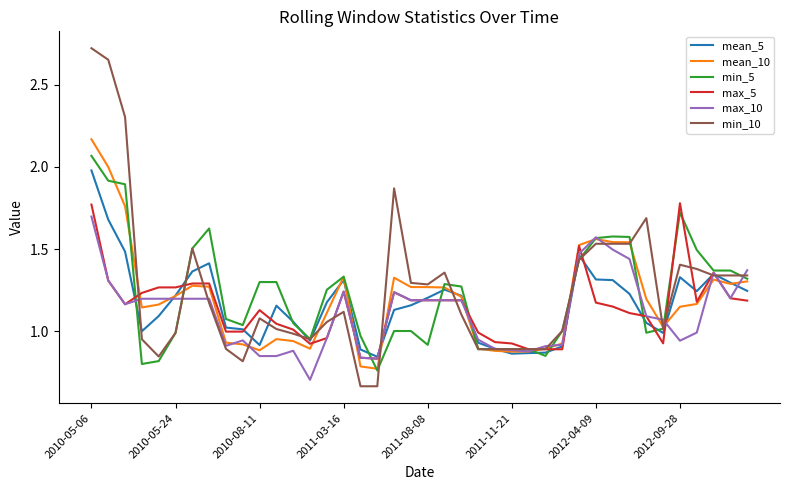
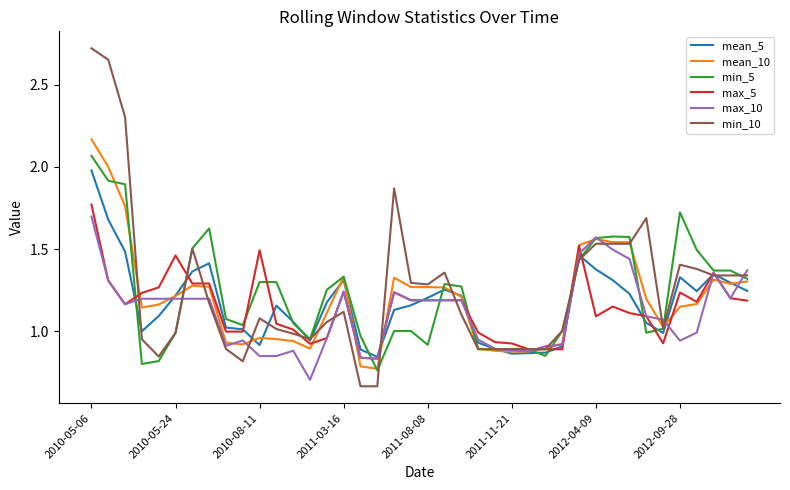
  {
    "mean_5": {
      "2010-05-06": 1.98,
      "2010-08-11": 0.92,
      "2011-03-16": 1.31,
-     "2012-04-09": 1.32,
+     "2012-04-09": 1.38,
      "2012-09-28": 1.33
    },
    "mean_10": {
      "2010-05-06": 2.17,
-     "2010-08-11": 0.88,
+     "2010-08-11": 0.96,
      "2011-08-08": 1.27,
      "2012-09-28": 1.15
    },
    "min_5": {
      "2010-05-06": 2.07,
      "2010-08-11": 1.30,
      "2011-08-08": 0.92,
      "2012-09-28": 1.72
    },
    "max_5": {
      "2010-05-06": 1.77,
-     "2010-05-24": 1.27,
-     "2010-08-11": 1.13,
+     "2010-05-24": 1.46,
+     "2010-08-11": 1.49,
      "2011-11-21": 0.93,
-     "2012-04-09": 1.17,
-     "2012-09-28": 1.78
+     "2012-04-09": 1.09,
+     "2012-09-28": 1.24
    },
    "max_10": {
      "2010-05-06": 1.70,
      "2010-05-24": 1.20,
      "2010-08-11": 0.85,
      "2012-09-28": 0.94
    },
    "min_10": {
      "2010-05-06": 2.72,
      "2010-08-11": 1.08,
      "2011-03-16": 1.12,
      "2011-08-08": 1.28,
      "2012-04-09": 1.53,
      "2012-09-28": 1.40
    }
  }
